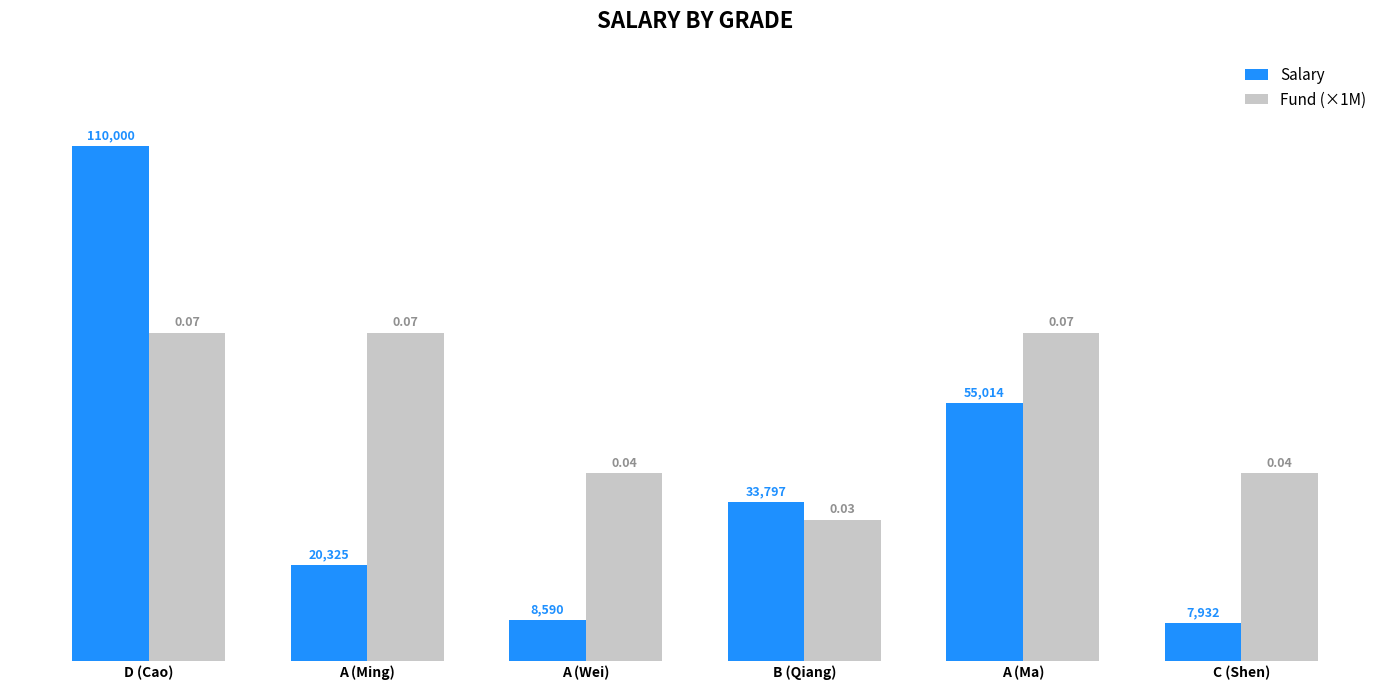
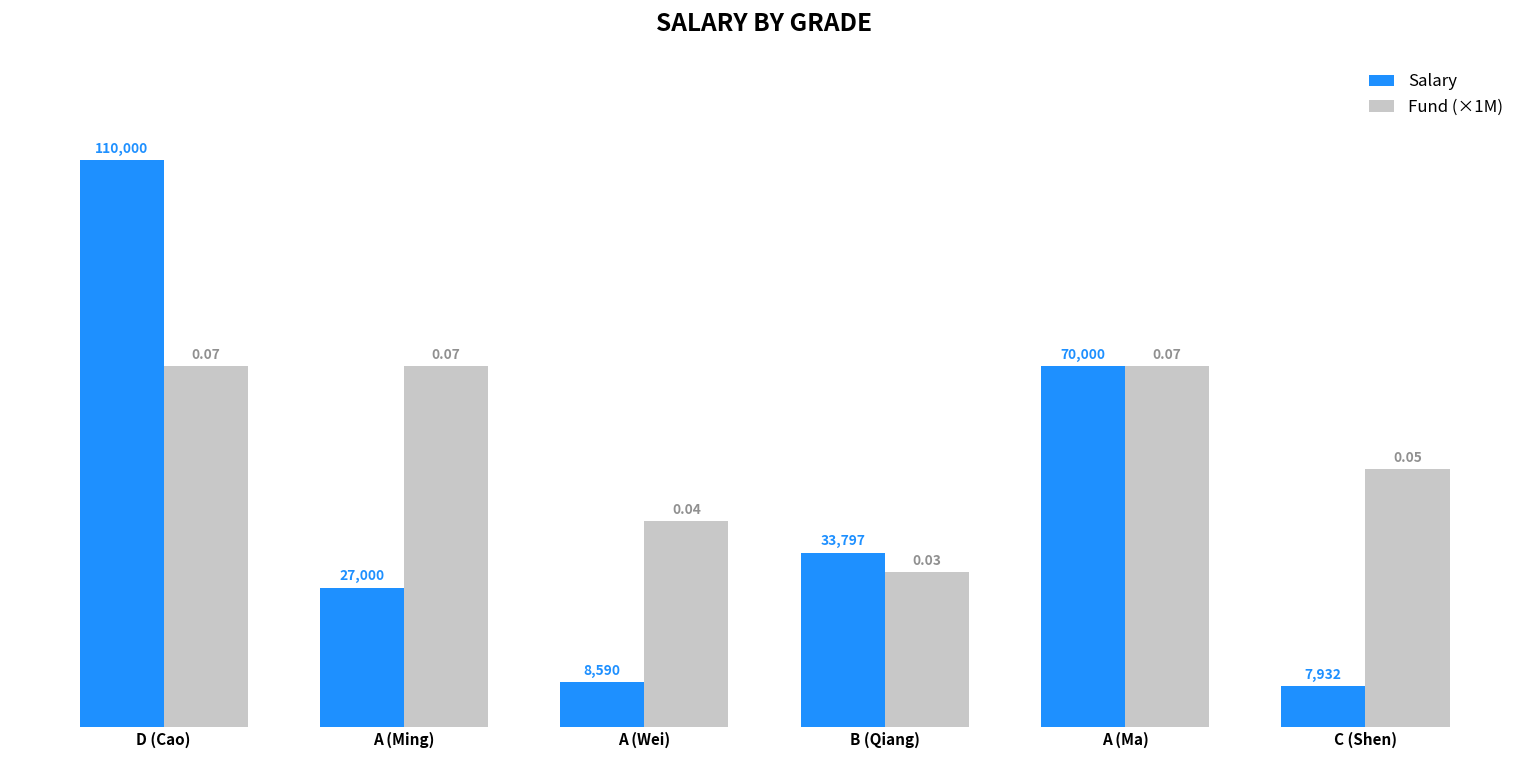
  {
    "Salary": {
      "D (Cao)": "110,000",
-     "A (Ming)": "20,325",
+     "A (Ming)": "27,000",
      "A (Wei)": "8,590",
      "B (Qiang)": "33,797",
-     "A (Ma)": "55,014",
+     "A (Ma)": "70,000",
      "C (Shen)": "7,932"
    },
    "Fund (×1M)": {
-     "C (Shen)": "0.04"
+     "C (Shen)": "0.05"
    }
  }
